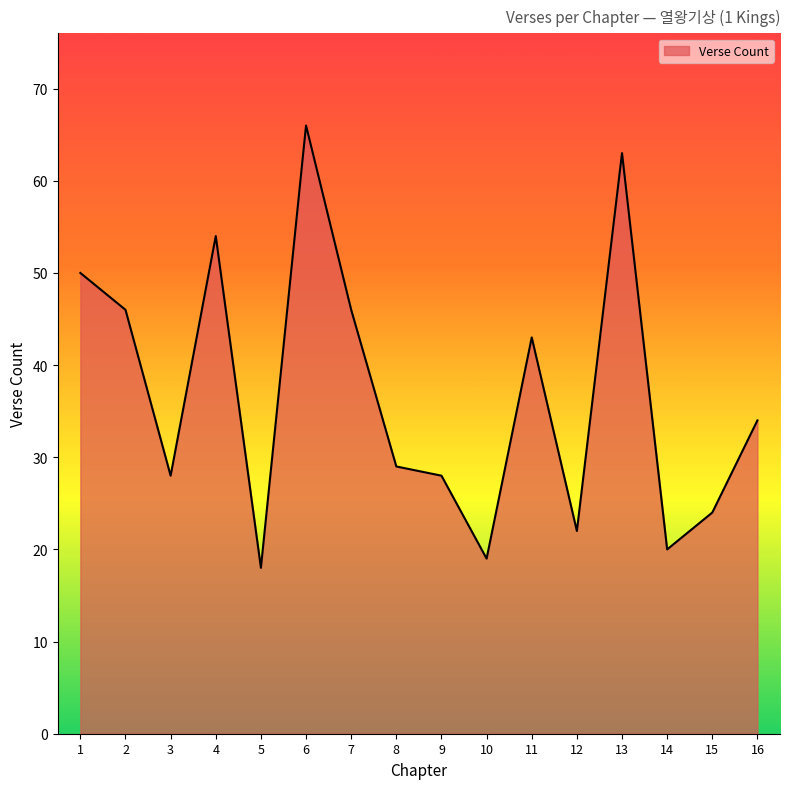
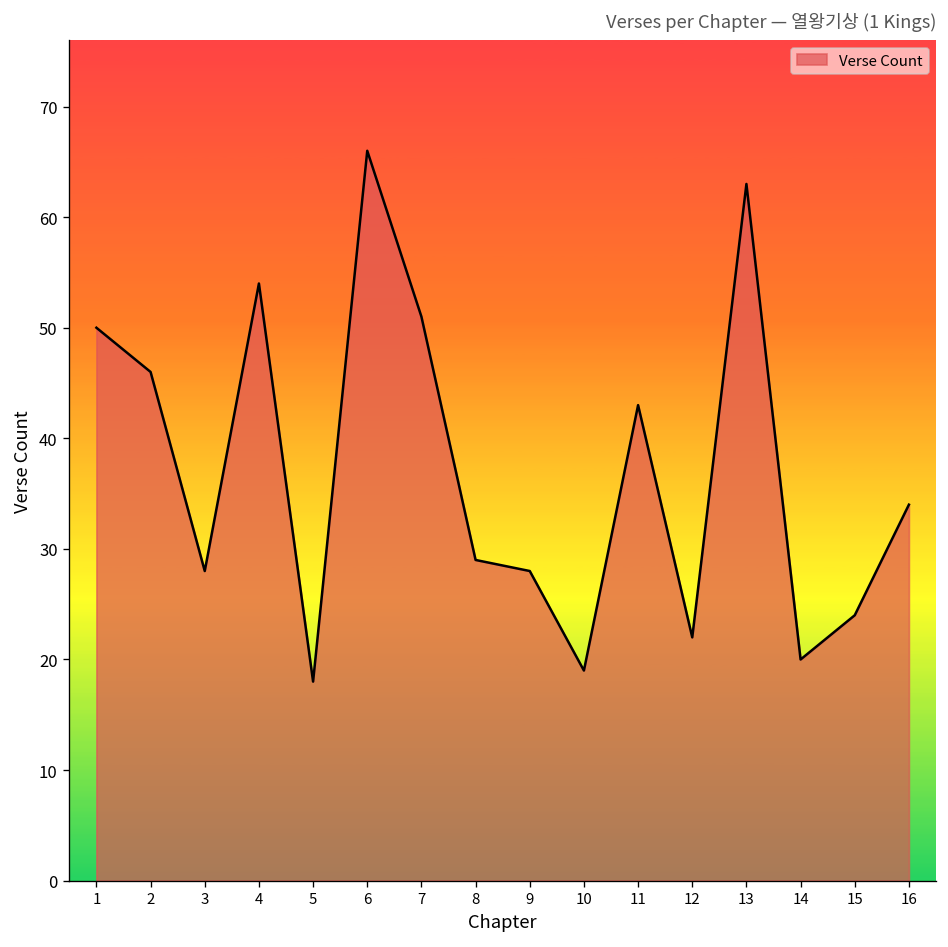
  {
    "1": 50,
    "2": 46,
    "3": 28,
    "4": 54,
    "5": 18,
    "6": 66,
-   "7": 46,
+   "7": 51,
    "8": 29,
    "9": 28,
    "10": 19,
    "11": 43,
    "12": 22,
    "13": 63,
    "14": 20,
    "15": 24,
    "16": 34
  }
